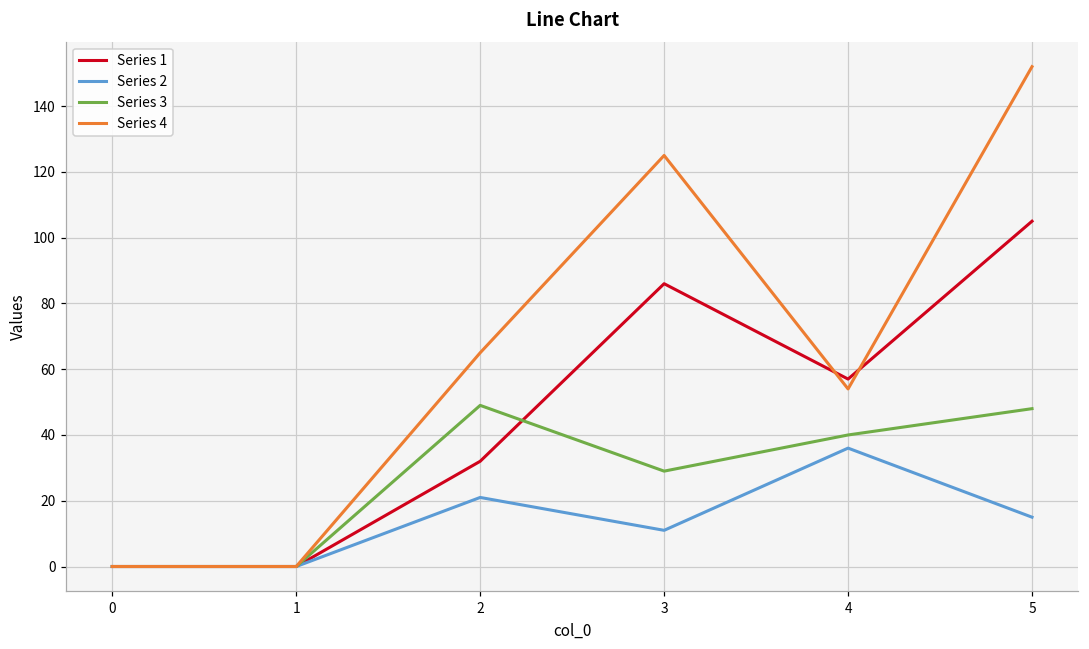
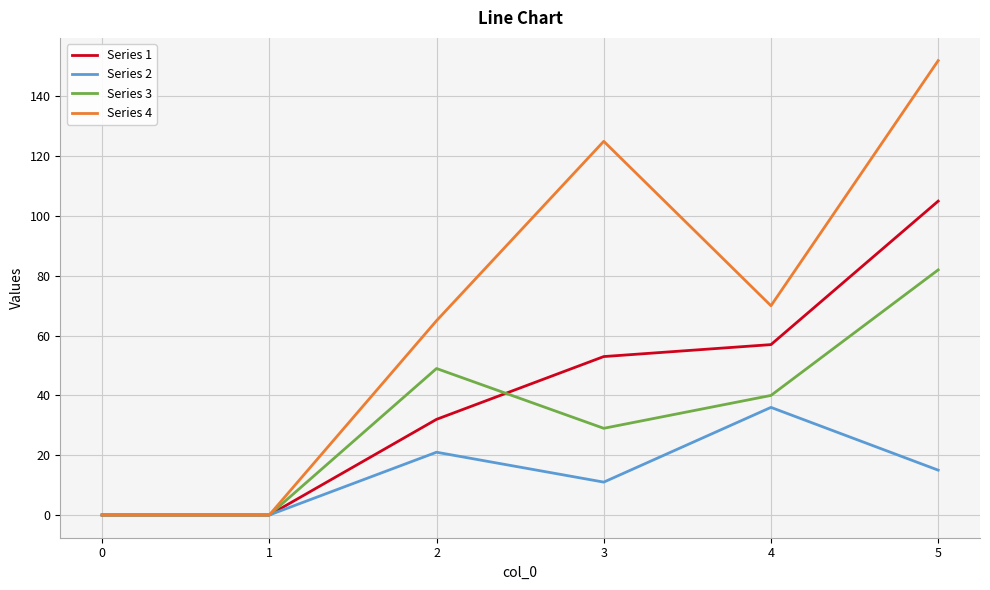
  {
    "Series 1": {
      "2": 32,
-     "3": 86,
+     "3": 53,
      "4": 57,
      "5": 105
    },
    "Series 2": {
      "2": 21,
      "3": 11,
      "4": 36,
      "5": 15
    },
    "Series 3": {
      "2": 49,
      "3": 29,
      "4": 40,
-     "5": 48
+     "5": 82
    },
    "Series 4": {
      "2": 65,
      "3": 125,
-     "4": 54,
+     "4": 70,
      "5": 152
    }
  }
